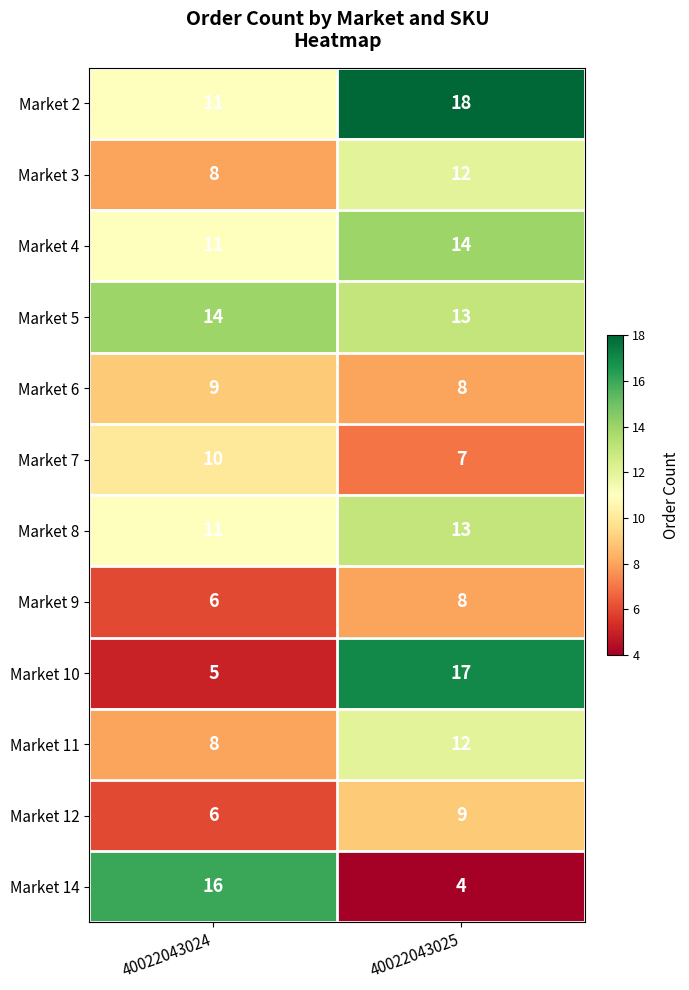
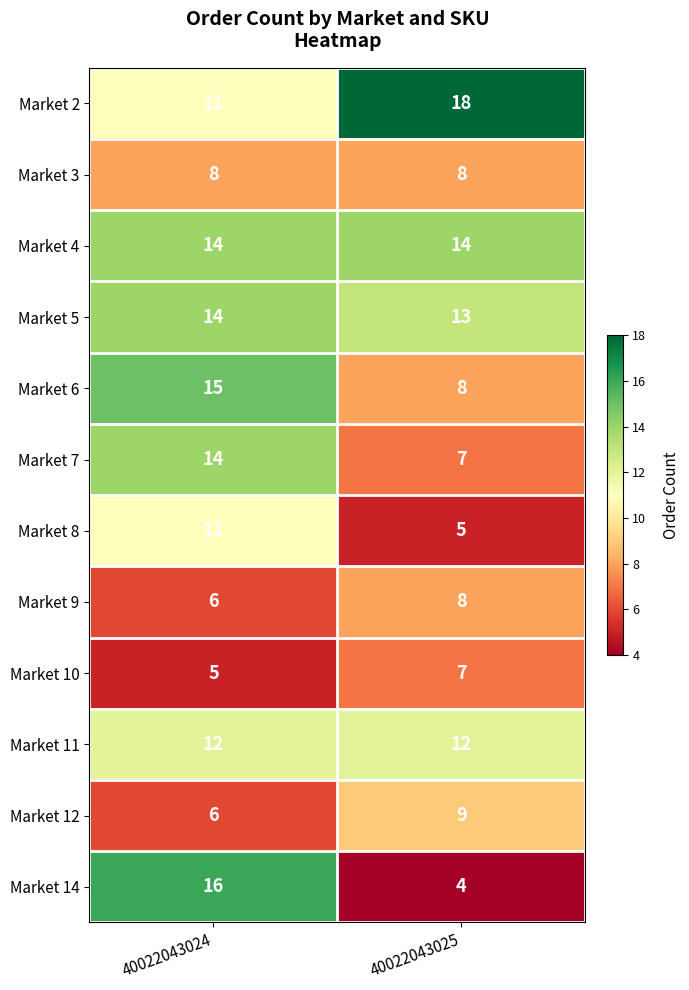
  {
    "Market 2": {
      "40022043024": 11,
      "40022043025": 18
    },
    "Market 3": {
      "40022043024": 8,
-     "40022043025": 12
+     "40022043025": 8
    },
    "Market 4": {
-     "40022043024": 11,
+     "40022043024": 14,
      "40022043025": 14
    },
    "Market 5": {
      "40022043024": 14,
      "40022043025": 13
    },
    "Market 6": {
-     "40022043024": 9,
+     "40022043024": 15,
      "40022043025": 8
    },
    "Market 7": {
-     "40022043024": 10,
+     "40022043024": 14,
      "40022043025": 7
    },
    "Market 8": {
      "40022043024": 11,
-     "40022043025": 13
+     "40022043025": 5
    },
    "Market 9": {
      "40022043024": 6,
      "40022043025": 8
    },
    "Market 10": {
      "40022043024": 5,
-     "40022043025": 17
+     "40022043025": 7
    },
    "Market 11": {
-     "40022043024": 8,
+     "40022043024": 12,
      "40022043025": 12
    },
    "Market 12": {
      "40022043024": 6,
      "40022043025": 9
    },
    "Market 14": {
      "40022043024": 16,
      "40022043025": 4
    }
  }
